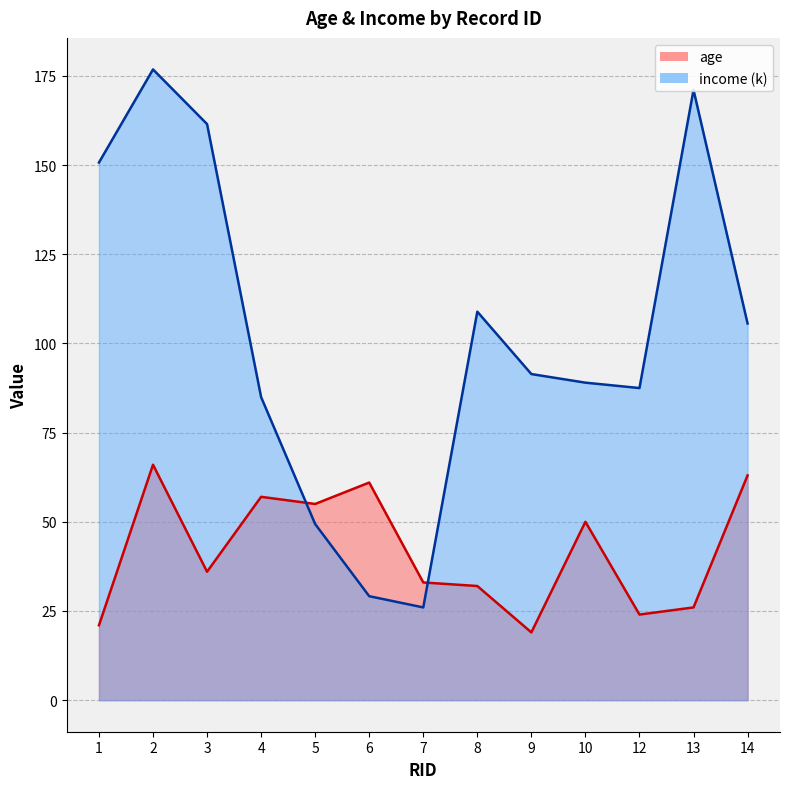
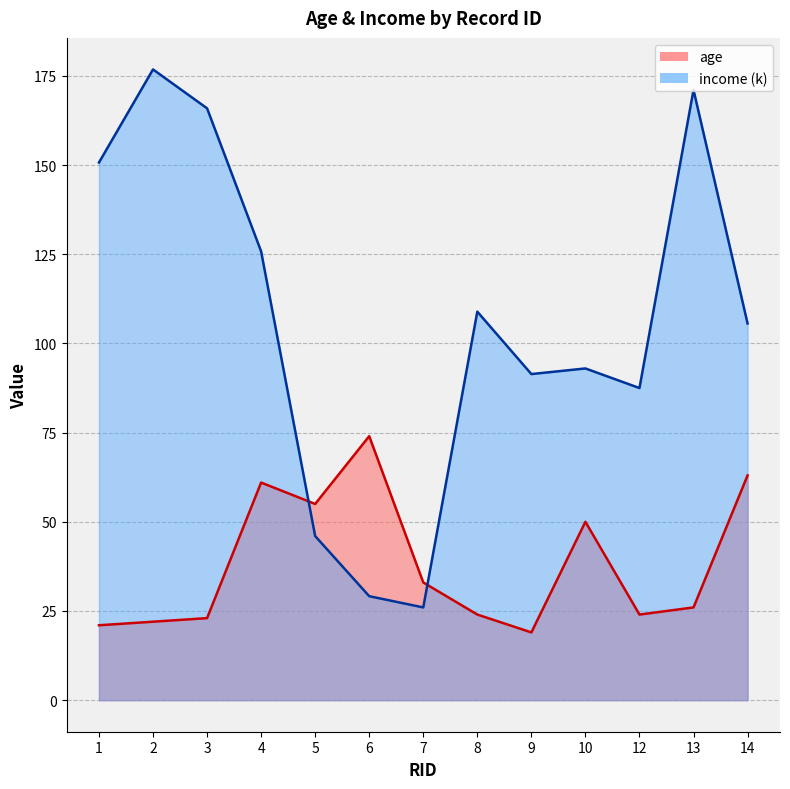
  {
    "age": {
      "1": 21,
-     "2": 66,
-     "3": 36,
-     "4": 57,
+     "2": 22,
+     "3": 23,
+     "4": 61,
      "5": 55,
-     "6": 61,
+     "6": 74,
      "7": 33,
-     "8": 32,
+     "8": 24,
      "9": 19,
      "10": 50,
      "12": 24,
      "13": 26,
      "14": 63
    },
    "income (k)": {
      "1": 151,
      "2": 177,
-     "3": 161,
-     "4": 85,
-     "5": 49,
+     "3": 166,
+     "4": 126,
+     "5": 46,
      "6": 29,
      "7": 26,
      "8": 109,
      "9": 91,
-     "10": 89,
+     "10": 93,
      "12": 87,
      "14": 106
    }
  }
